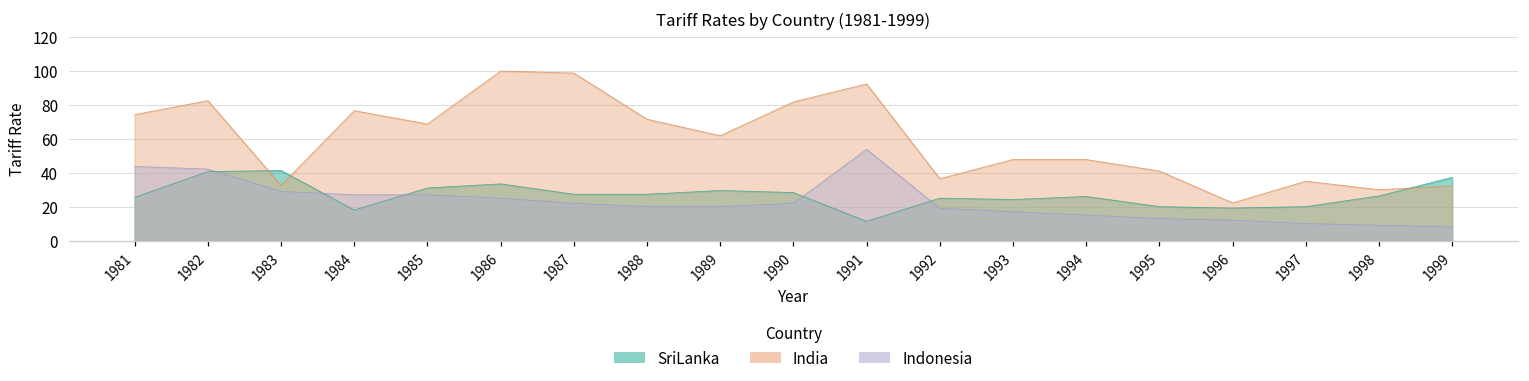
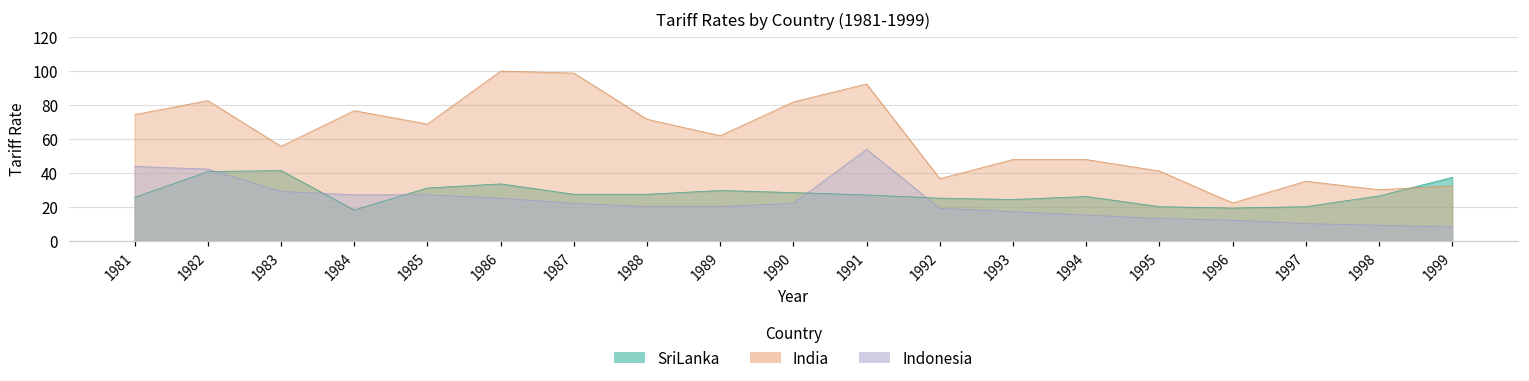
  {
    "SriLanka": {
      "1981": 25,
      "1983": 41,
      "1984": 18,
      "1985": 31,
      "1986": 33,
      "1987": 27,
      "1988": 27,
      "1989": 30,
      "1990": 28,
-     "1991": 11,
+     "1991": 27,
      "1992": 25,
      "1993": 24,
      "1994": 26,
      "1995": 20,
      "1996": 19,
      "1997": 20,
      "1998": 26,
      "1999": 37
    },
    "India": {
      "1981": 74,
      "1982": 83,
-     "1983": 33,
+     "1983": 56,
      "1984": 77,
      "1985": 69,
      "1986": 100,
      "1987": 99,
      "1988": 72,
      "1989": 62,
      "1990": 82,
      "1991": 92,
      "1992": 37,
      "1993": 48,
      "1994": 48,
      "1995": 41,
      "1996": 22,
      "1997": 35,
      "1998": 30,
      "1999": 32
    },
    "Indonesia": {
      "1981": 44,
      "1983": 29,
      "1984": 27,
      "1985": 27,
      "1986": 25,
      "1987": 22,
      "1988": 20,
      "1989": 20,
      "1990": 22,
      "1991": 54,
      "1992": 19,
      "1993": 17,
      "1994": 15,
      "1995": 13,
      "1996": 12,
      "1997": 10,
      "1998": 9,
      "1999": 8
    }
  }
